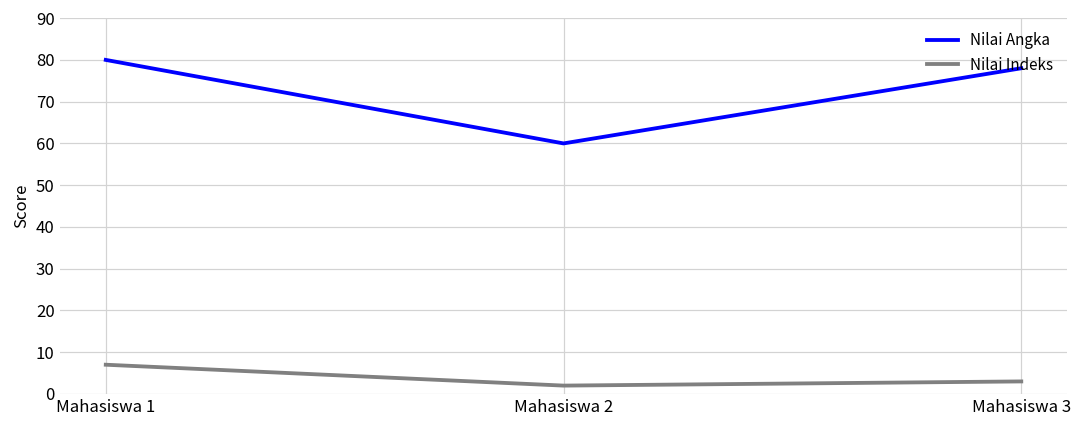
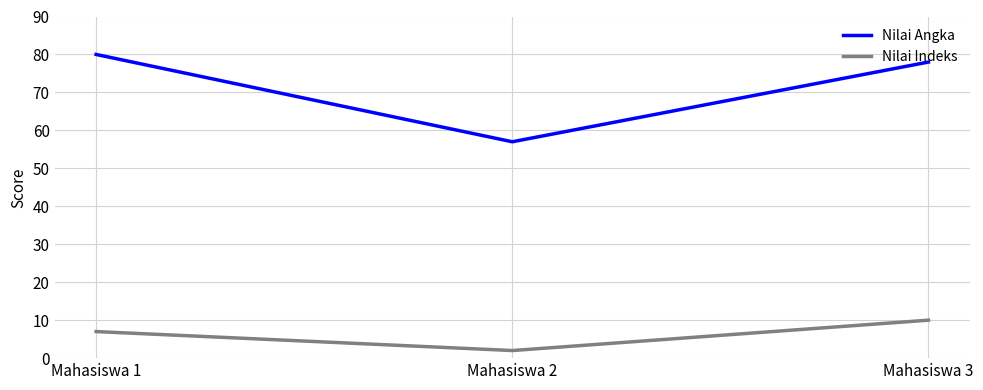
  {
    "Nilai Angka": {
      "Mahasiswa 1": 80,
-     "Mahasiswa 2": 60,
+     "Mahasiswa 2": 57,
      "Mahasiswa 3": 78
    },
    "Nilai Indeks": {
      "Mahasiswa 1": 7,
      "Mahasiswa 2": 2,
-     "Mahasiswa 3": 3
+     "Mahasiswa 3": 10
    }
  }
